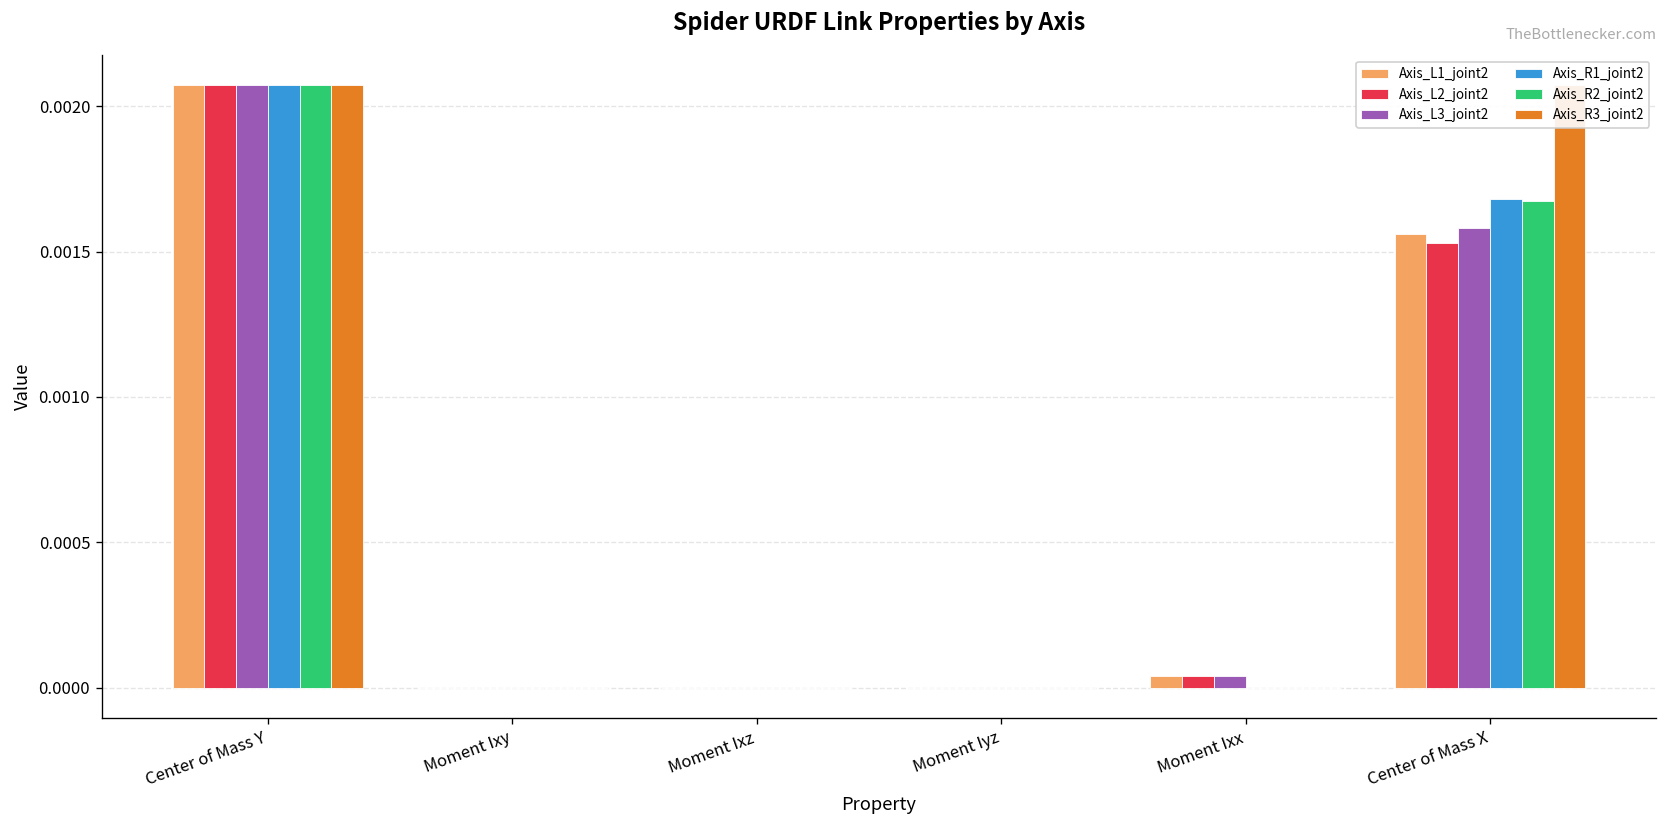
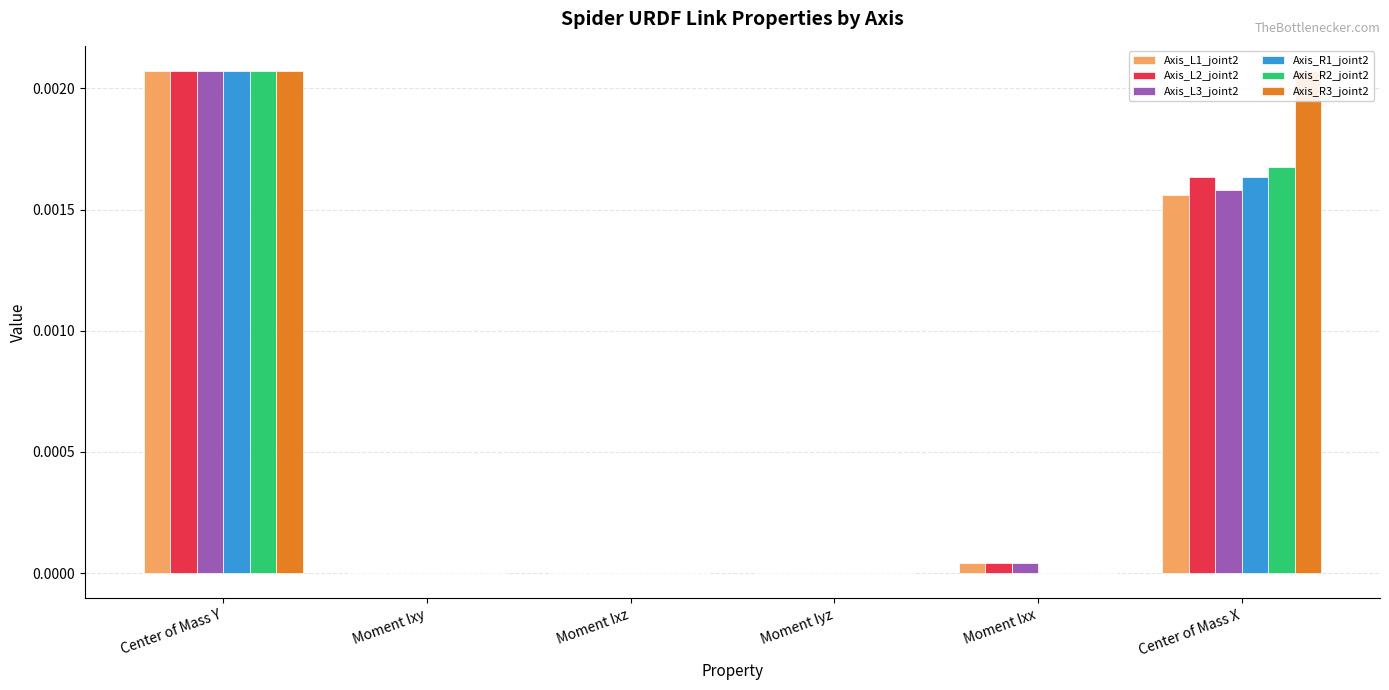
  {
    "Axis_L1_joint2": {
      "Center of Mass Y": 0.00207,
      "Moment Ixx": 0.00004,
      "Center of Mass X": 0.00156
    },
    "Axis_L2_joint2": {
      "Center of Mass Y": 0.00207,
      "Moment Ixx": 0.00004,
-     "Center of Mass X": 0.00153
+     "Center of Mass X": 0.00163
    },
    "Axis_L3_joint2": {
      "Center of Mass Y": 0.00207,
      "Moment Ixx": 0.00004,
      "Center of Mass X": 0.00158
    },
    "Axis_R1_joint2": {
      "Center of Mass Y": 0.00207,
-     "Center of Mass X": 0.00168
+     "Center of Mass X": 0.00163
    },
    "Axis_R2_joint2": {
      "Center of Mass Y": 0.00207,
      "Center of Mass X": 0.00167
    },
    "Axis_R3_joint2": {
      "Center of Mass Y": 0.00207
    }
  }
